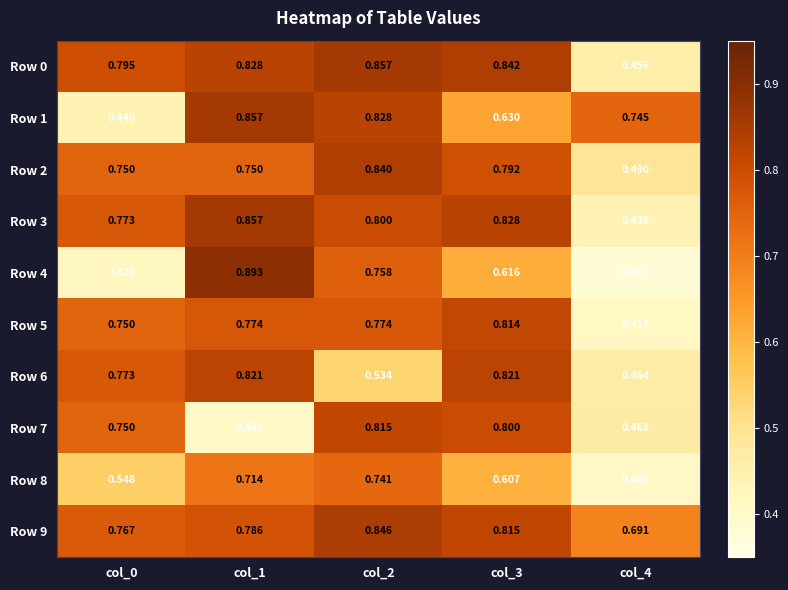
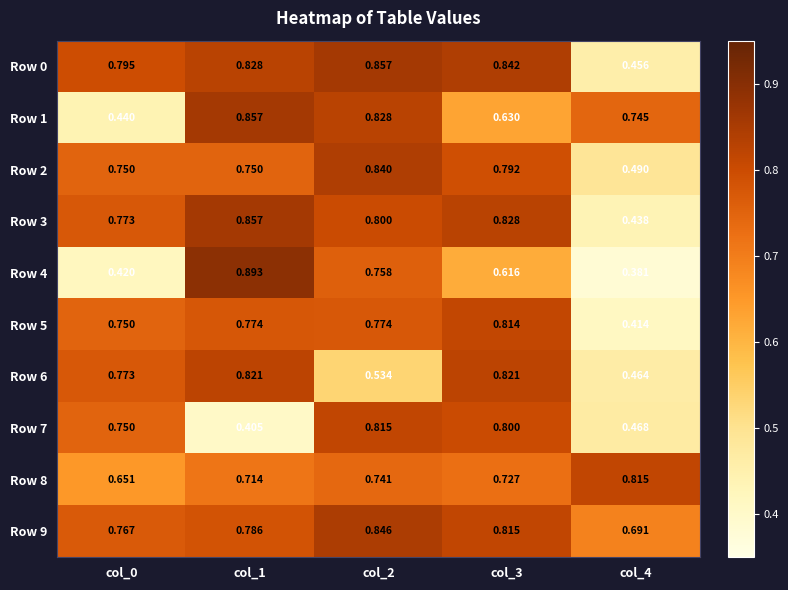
  {
    "Row 0": {
      "col_0": 0.795,
      "col_1": 0.828,
      "col_2": 0.857,
      "col_3": 0.842,
      "col_4": 0.456
    },
    "Row 1": {
      "col_0": 0.440,
      "col_1": 0.857,
      "col_2": 0.828,
      "col_3": 0.630,
      "col_4": 0.745
    },
    "Row 2": {
      "col_0": 0.750,
      "col_1": 0.750,
      "col_2": 0.840,
      "col_3": 0.792,
      "col_4": 0.490
    },
    "Row 3": {
      "col_0": 0.773,
      "col_1": 0.857,
      "col_2": 0.800,
      "col_3": 0.828,
      "col_4": 0.438
    },
    "Row 4": {
      "col_0": 0.420,
      "col_1": 0.893,
      "col_2": 0.758,
      "col_3": 0.616
    },
    "Row 5": {
      "col_0": 0.750,
      "col_1": 0.774,
      "col_2": 0.774,
      "col_3": 0.814,
      "col_4": 0.414
    },
    "Row 6": {
      "col_0": 0.773,
      "col_1": 0.821,
      "col_2": 0.534,
      "col_3": 0.821,
      "col_4": 0.464
    },
    "Row 7": {
      "col_0": 0.750,
      "col_1": 0.405,
      "col_2": 0.815,
      "col_3": 0.800,
      "col_4": 0.468
    },
    "Row 8": {
-     "col_0": 0.548,
+     "col_0": 0.651,
      "col_1": 0.714,
      "col_2": 0.741,
-     "col_3": 0.607,
-     "col_4": 0.408
+     "col_3": 0.727,
+     "col_4": 0.815
    },
    "Row 9": {
      "col_0": 0.767,
      "col_1": 0.786,
      "col_2": 0.846,
      "col_3": 0.815,
      "col_4": 0.691
    }
  }
